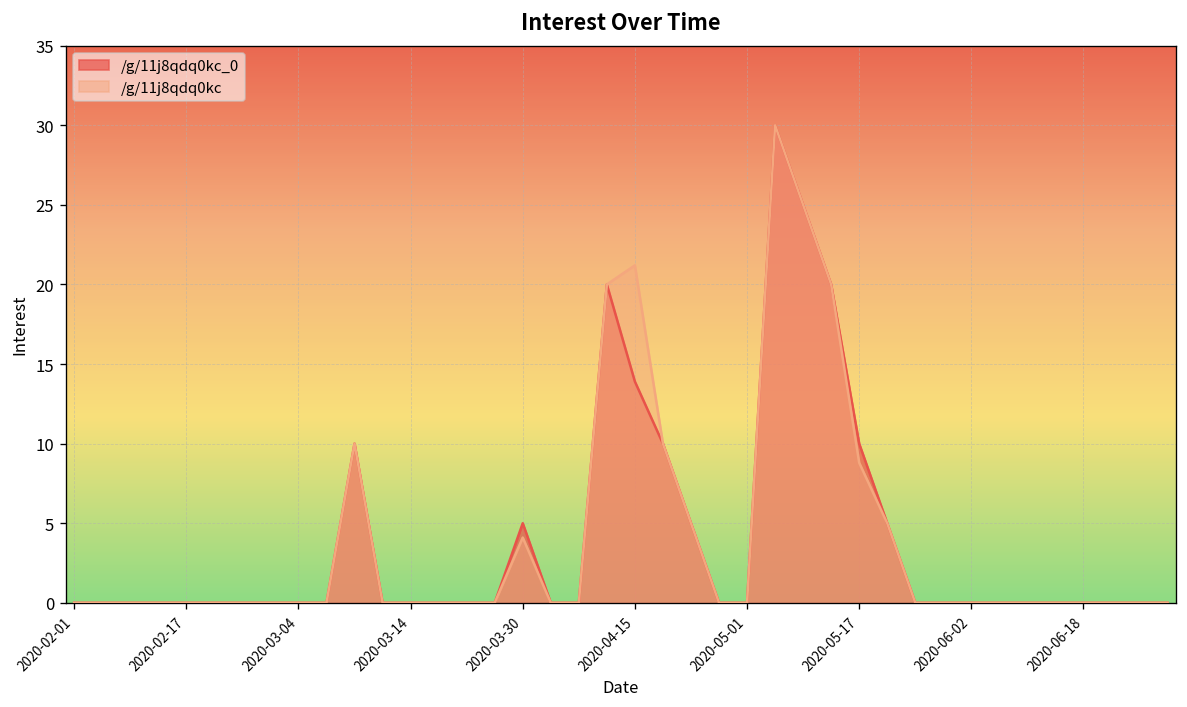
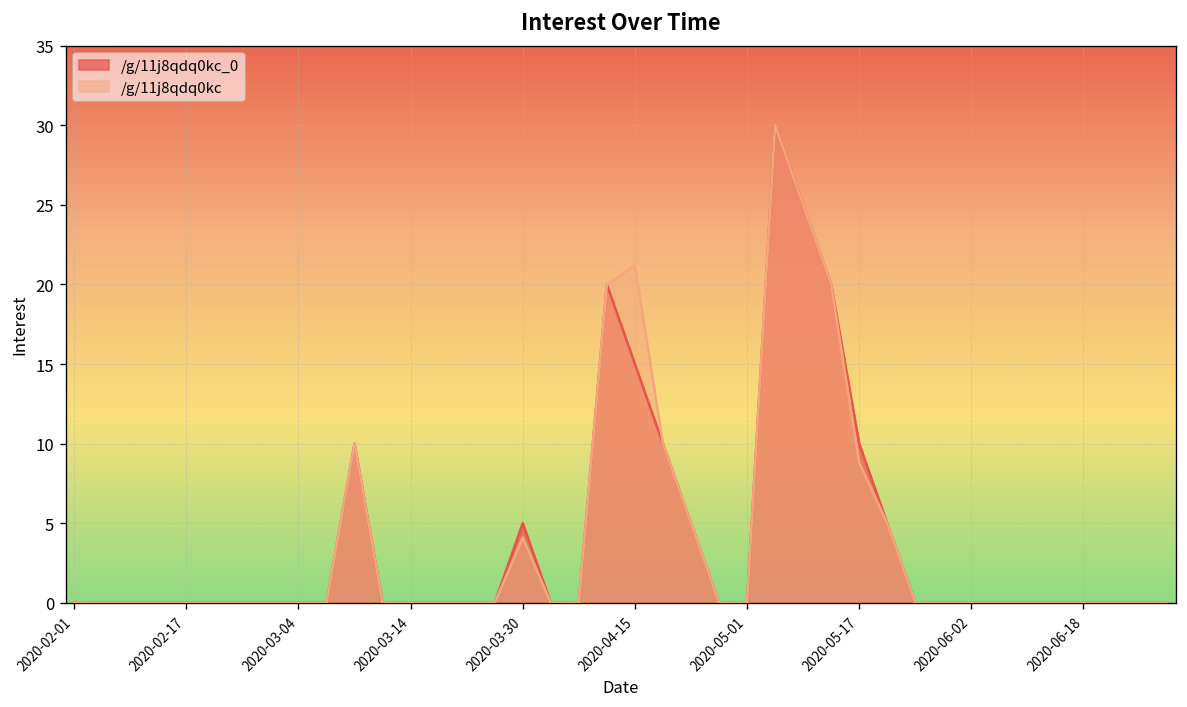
  {
    "/g/11j8qdq0kc_0": {
      "2020-03-30": 5.0,
-     "2020-04-15": 13.9,
+     "2020-04-15": 15.0,
      "2020-05-17": 10.0
    },
    "/g/11j8qdq0kc": {
      "2020-03-30": 4.1,
      "2020-04-15": 21.2,
      "2020-05-17": 8.8
    }
  }
